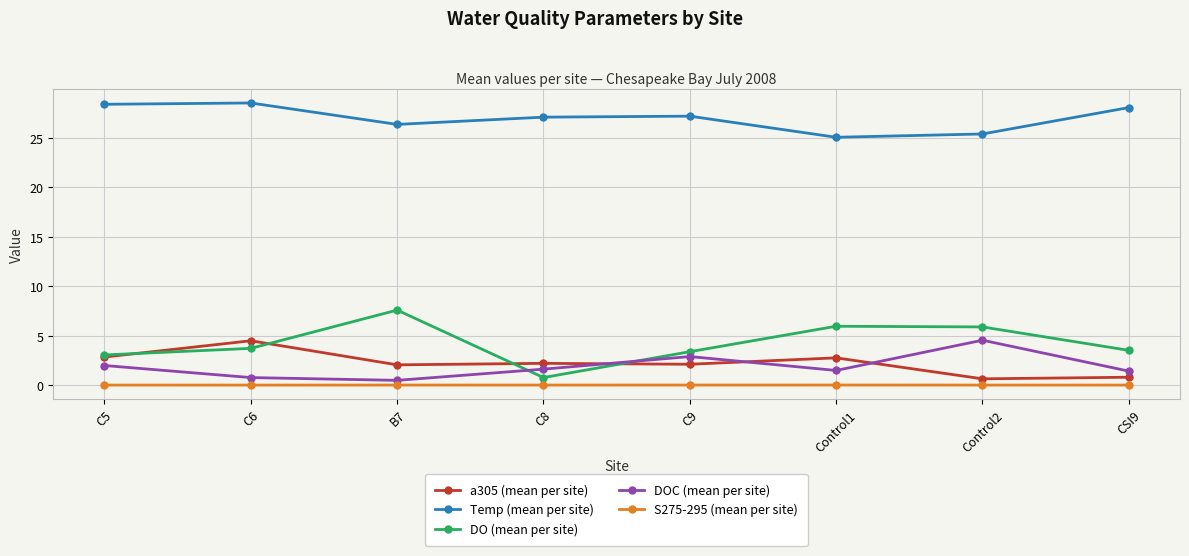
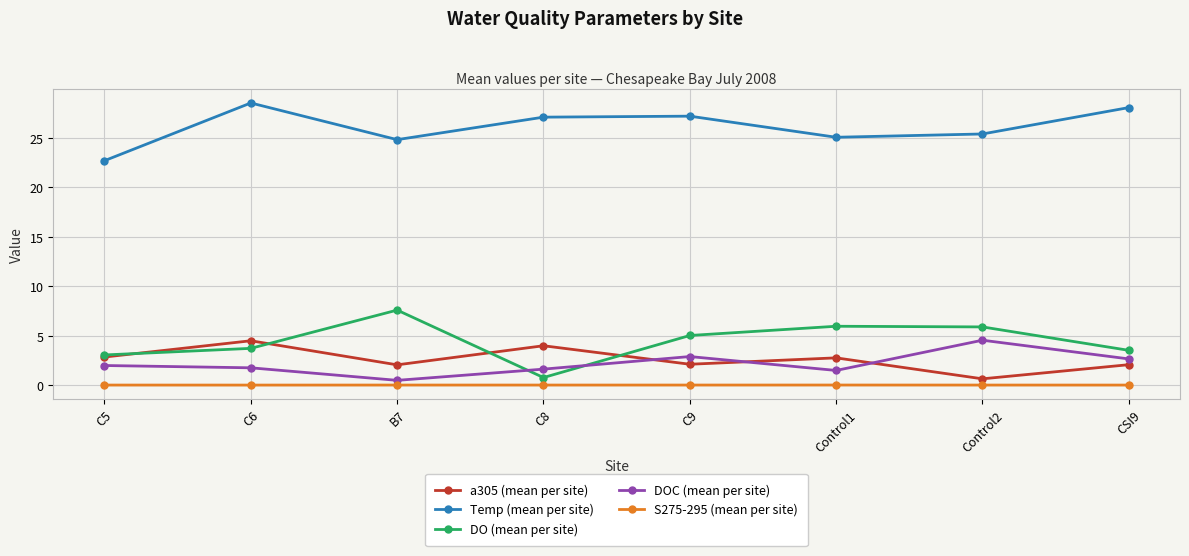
  {
    "a305 (mean per site)": {
      "C6": 5,
      "B7": 2,
-     "C8": 2,
+     "C8": 4,
      "C9": 2,
      "Control1": 3,
      "Control2": 1,
-     "CSI9": 1
+     "CSI9": 2
    },
    "Temp (mean per site)": {
-     "C5": 28,
+     "C5": 23,
      "C6": 29,
-     "B7": 26,
+     "B7": 25,
      "C8": 27,
      "C9": 27,
      "Control1": 25,
      "Control2": 25,
      "CSI9": 28
    },
    "DO (mean per site)": {
      "C6": 4,
      "B7": 8,
      "C8": 1,
-     "C9": 3,
+     "C9": 5,
      "Control1": 6,
      "Control2": 6,
      "CSI9": 4
    },
    "DOC (mean per site)": {
      "C5": 2,
-     "C6": 1,
+     "C6": 2,
      "B7": 1,
      "C8": 2,
      "C9": 3,
      "Control1": 2,
      "Control2": 5,
-     "CSI9": 1
+     "CSI9": 3
    },
    "S275-295 (mean per site)": {
      "C5": 0,
      "C6": 0,
      "B7": 0,
      "C8": 0,
      "C9": 0,
      "Control1": 0,
      "Control2": 0,
      "CSI9": 0
    }
  }
